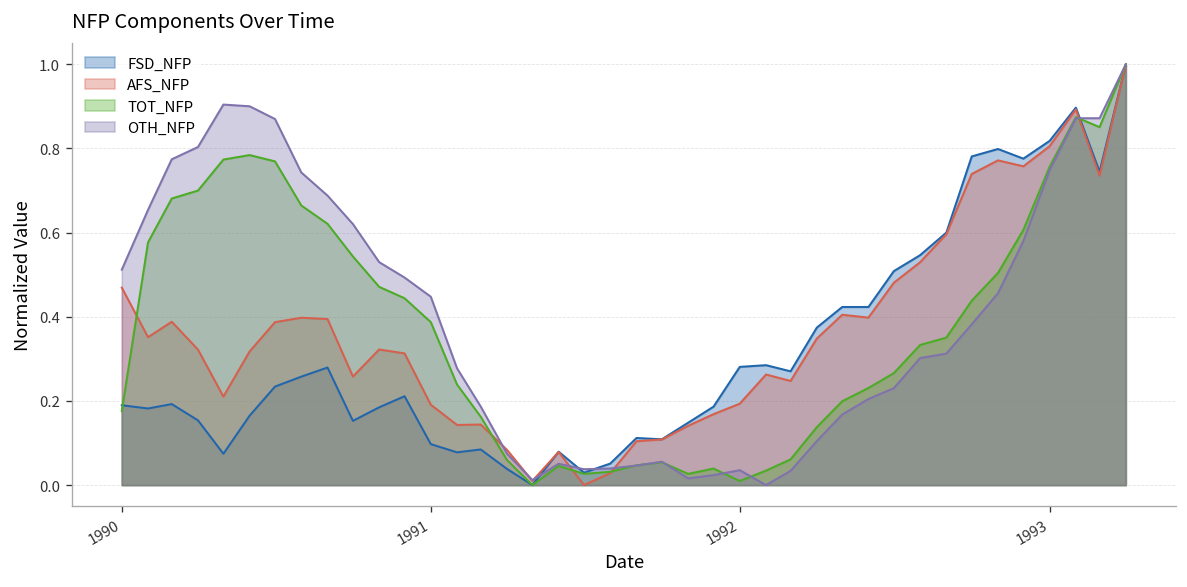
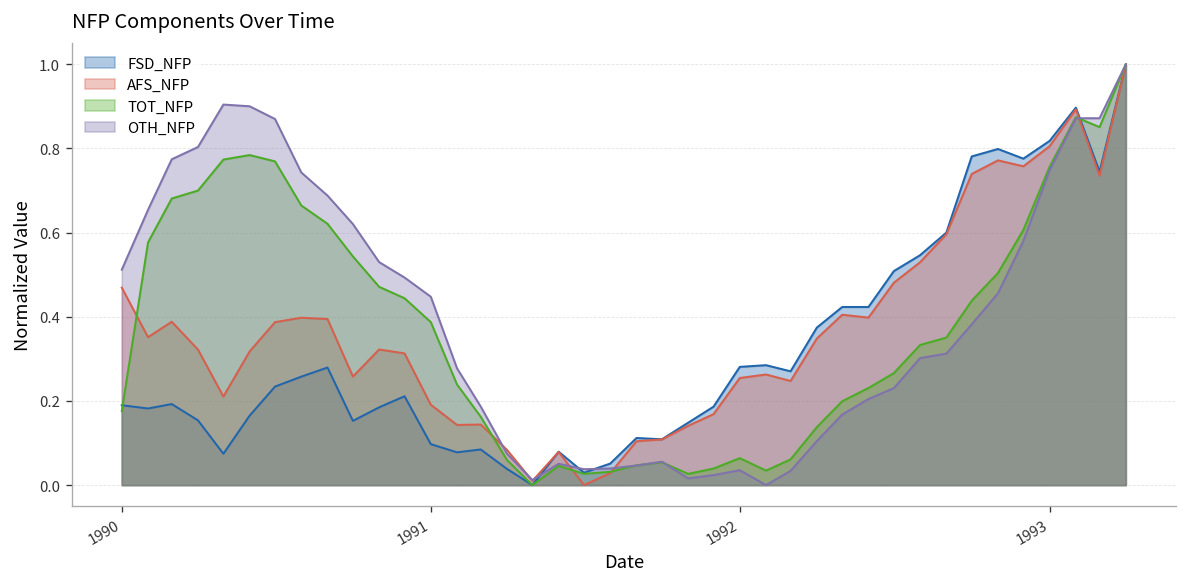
  {
    "AFS_NFP": {
      "1990": 0.47,
      "1991": 0.19,
-     "1992": 0.19,
+     "1992": 0.25,
      "1993": 0.81
    },
    "TOT_NFP": {
      "1990": 0.18,
      "1991": 0.39,
-     "1992": 0.01,
+     "1992": 0.06,
      "1993": 0.76
    }
  }
